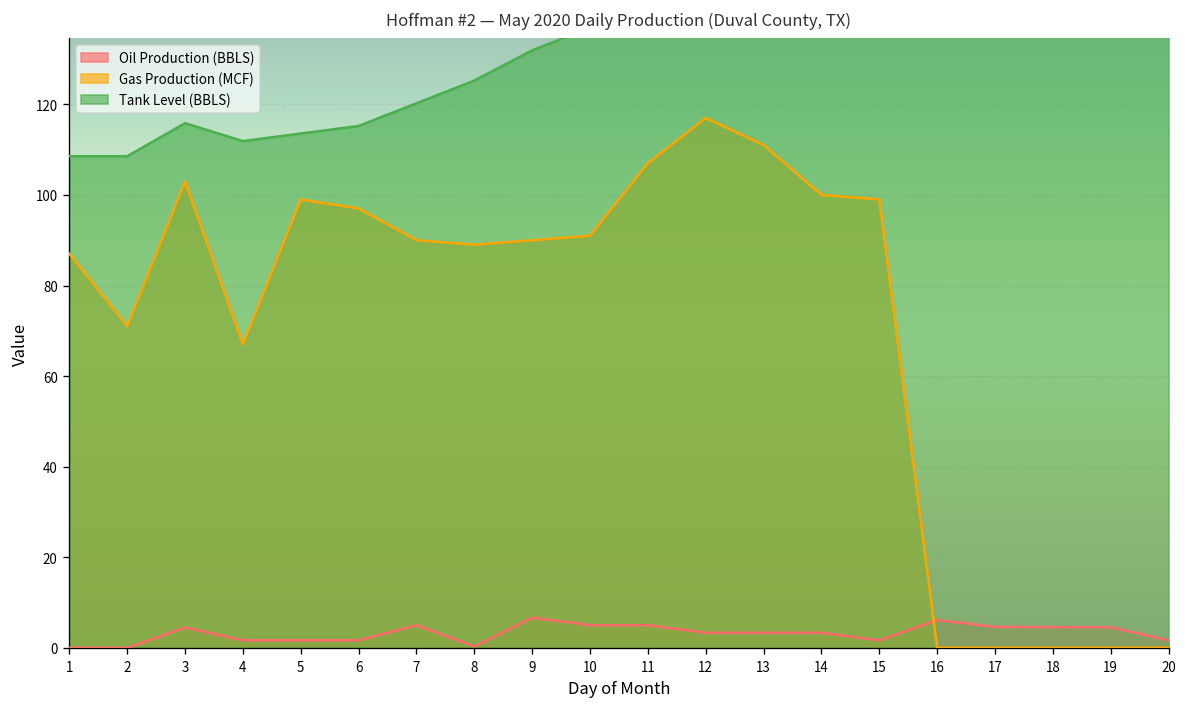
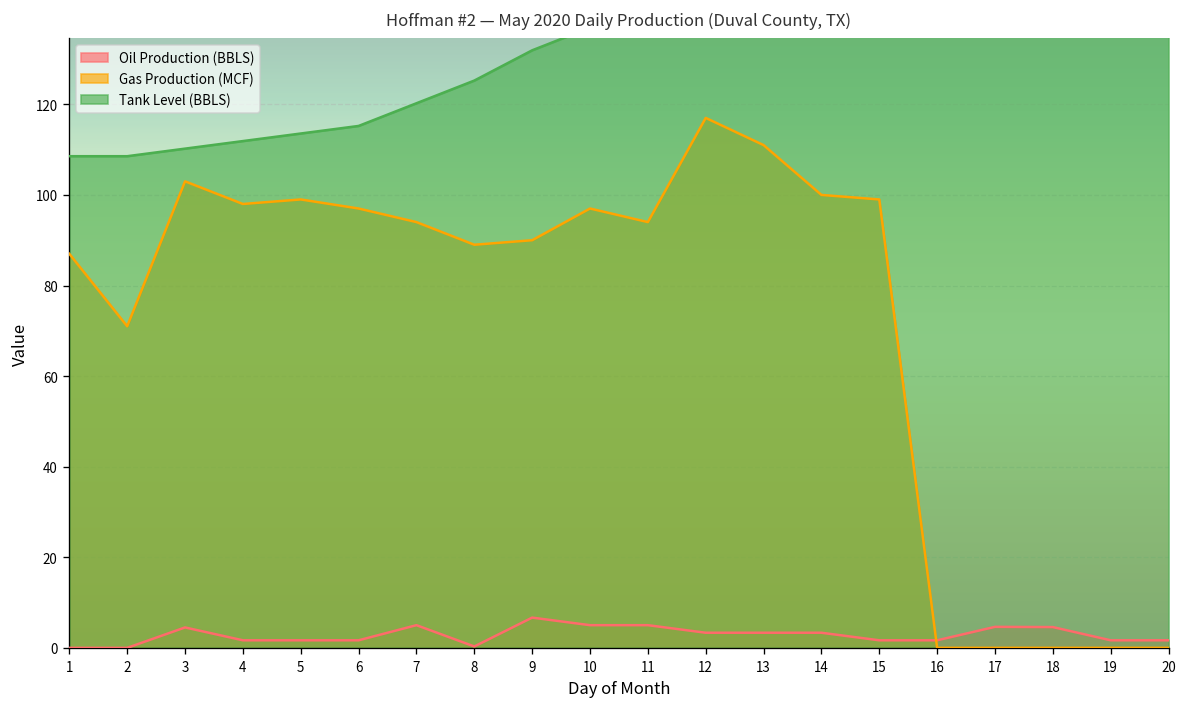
  {
    "Oil Production (BBLS)": {
      "1": 0,
      "2": 0,
      "3": 5,
      "4": 2,
      "5": 2,
      "6": 2,
      "7": 5,
      "8": 0,
      "9": 7,
      "10": 5,
      "11": 5,
      "12": 3,
      "13": 3,
      "14": 3,
      "15": 2,
-     "16": 6,
+     "16": 2,
      "17": 5,
      "18": 5,
-     "19": 5,
+     "19": 2,
      "20": 2
    },
    "Gas Production (MCF)": {
      "1": 87,
      "2": 71,
      "3": 103,
-     "4": 67,
+     "4": 98,
      "5": 99,
      "6": 97,
-     "7": 90,
+     "7": 94,
      "8": 89,
      "9": 90,
-     "10": 91,
-     "11": 107,
+     "10": 97,
+     "11": 94,
      "12": 117,
      "13": 111,
      "14": 100,
      "15": 99,
      "16": 0,
      "17": 0,
      "18": 0,
      "19": 0,
      "20": 0
    },
    "Tank Level (BBLS)": {
      "1": 109,
      "2": 109,
-     "3": 116,
+     "3": 110,
      "4": 112,
      "5": 114,
      "6": 115,
      "7": 120,
      "8": 125,
      "9": 132
    }
  }
